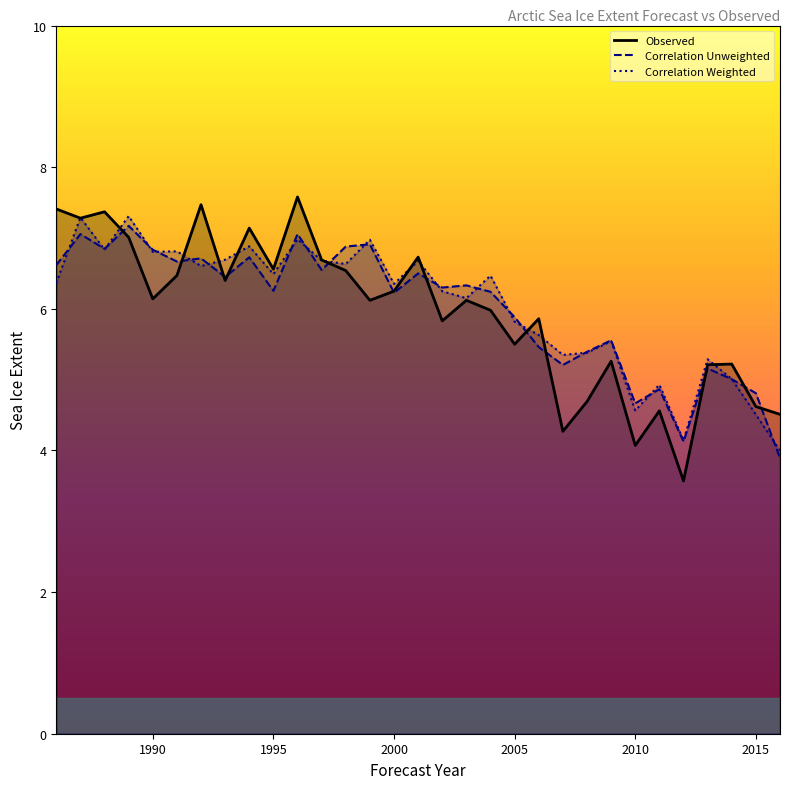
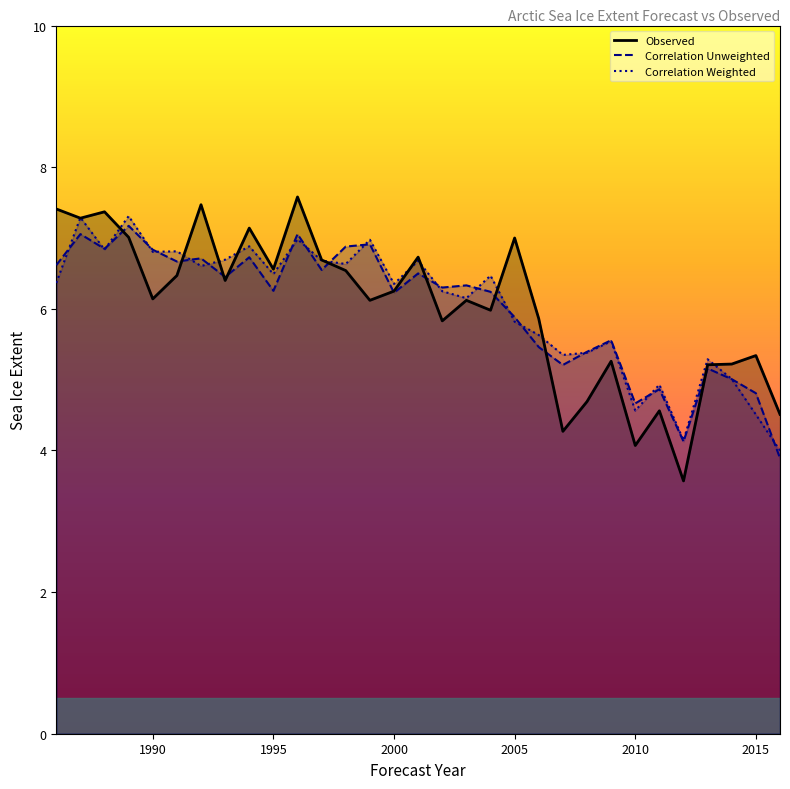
  {
    "Observed": {
      "1990": 6.1,
      "1995": 6.6,
-     "2005": 5.5,
+     "2005": 7.0,
      "2010": 4.1,
-     "2015": 4.6
+     "2015": 5.3
    }
  }
